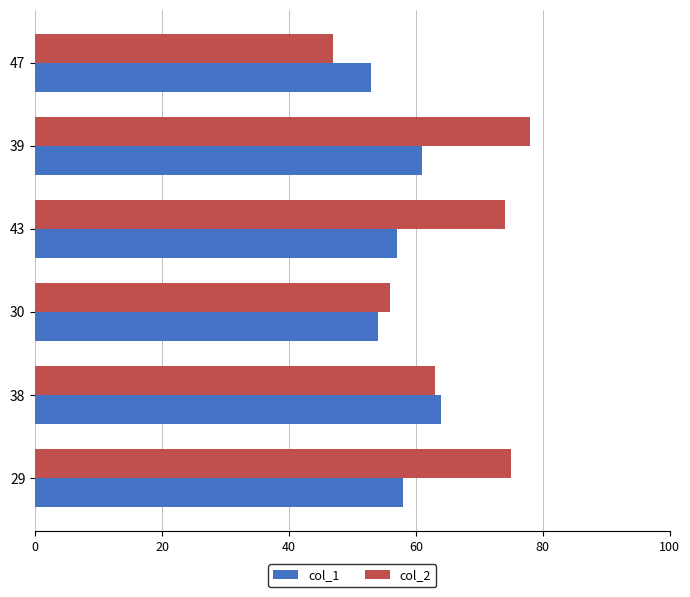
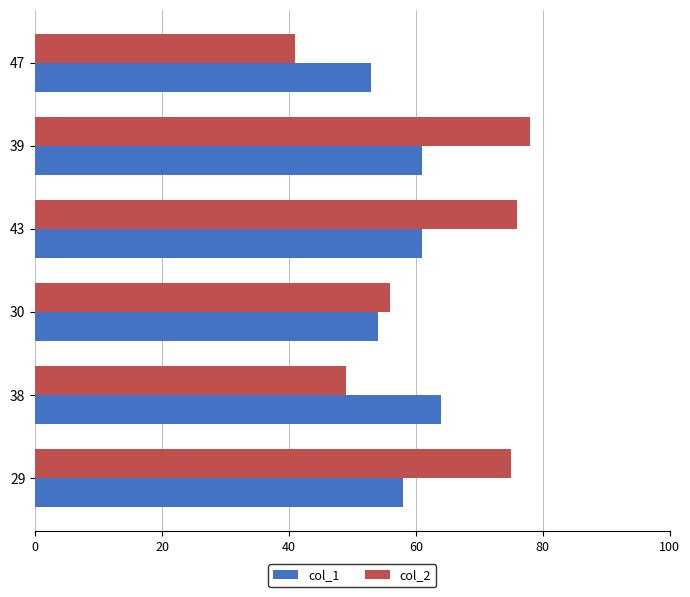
  {
    "col_1": {
      "47": 53,
      "39": 61,
-     "43": 57,
+     "43": 61,
      "30": 54,
      "38": 64,
      "29": 58
    },
    "col_2": {
-     "47": 47,
+     "47": 41,
      "39": 78,
-     "43": 74,
+     "43": 76,
      "30": 56,
-     "38": 63,
+     "38": 49,
      "29": 75
    }
  }
